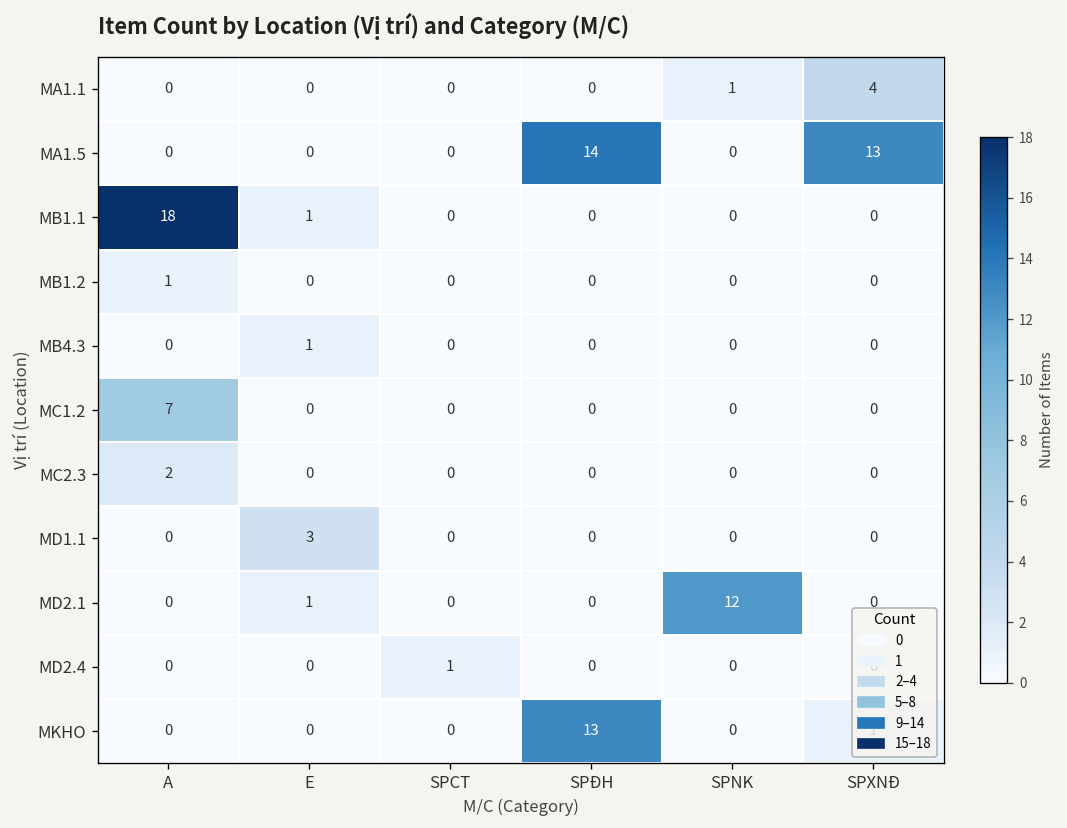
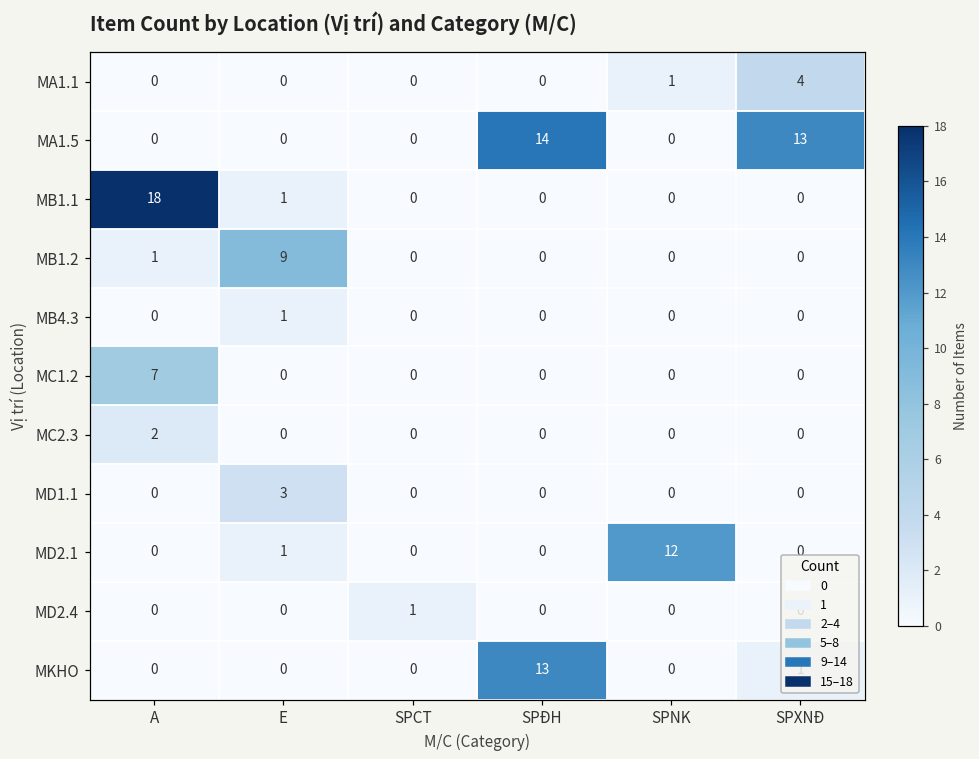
  {
    "MA1.1": {
      "A": 0,
      "E": 0,
      "SPCT": 0,
      "SPĐH": 0,
      "SPNK": 1,
      "SPXNĐ": 4
    },
    "MA1.5": {
      "A": 0,
      "E": 0,
      "SPCT": 0,
      "SPĐH": 14,
      "SPNK": 0,
      "SPXNĐ": 13
    },
    "MB1.1": {
      "A": 18,
      "E": 1,
      "SPCT": 0,
      "SPĐH": 0,
      "SPNK": 0,
      "SPXNĐ": 0
    },
    "MB1.2": {
      "A": 1,
-     "E": 0,
+     "E": 9,
      "SPCT": 0,
      "SPĐH": 0,
      "SPNK": 0,
      "SPXNĐ": 0
    },
    "MB4.3": {
      "A": 0,
      "E": 1,
      "SPCT": 0,
      "SPĐH": 0,
      "SPNK": 0,
      "SPXNĐ": 0
    },
    "MC1.2": {
      "A": 7,
      "E": 0,
      "SPCT": 0,
      "SPĐH": 0,
      "SPNK": 0,
      "SPXNĐ": 0
    },
    "MC2.3": {
      "A": 2,
      "E": 0,
      "SPCT": 0,
      "SPĐH": 0,
      "SPNK": 0,
      "SPXNĐ": 0
    },
    "MD1.1": {
      "A": 0,
      "E": 3,
      "SPCT": 0,
      "SPĐH": 0,
      "SPNK": 0,
      "SPXNĐ": 0
    },
    "MD2.1": {
      "A": 0,
      "E": 1,
      "SPCT": 0,
      "SPĐH": 0,
      "SPNK": 12,
      "SPXNĐ": 0
    },
    "MD2.4": {
      "A": 0,
      "E": 0,
      "SPCT": 1,
      "SPĐH": 0,
      "SPNK": 0
    },
    "MKHO": {
      "A": 0,
      "E": 0,
      "SPCT": 0,
      "SPĐH": 13,
      "SPNK": 0
    }
  }
